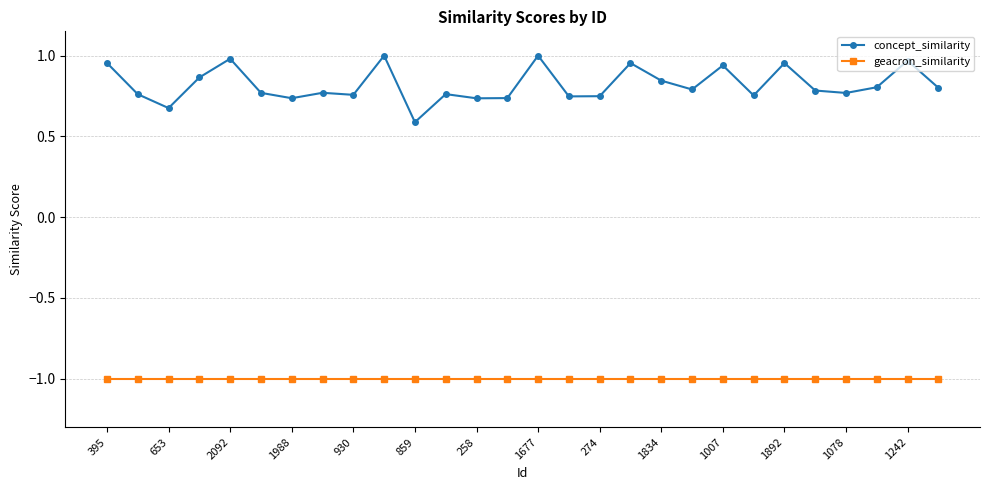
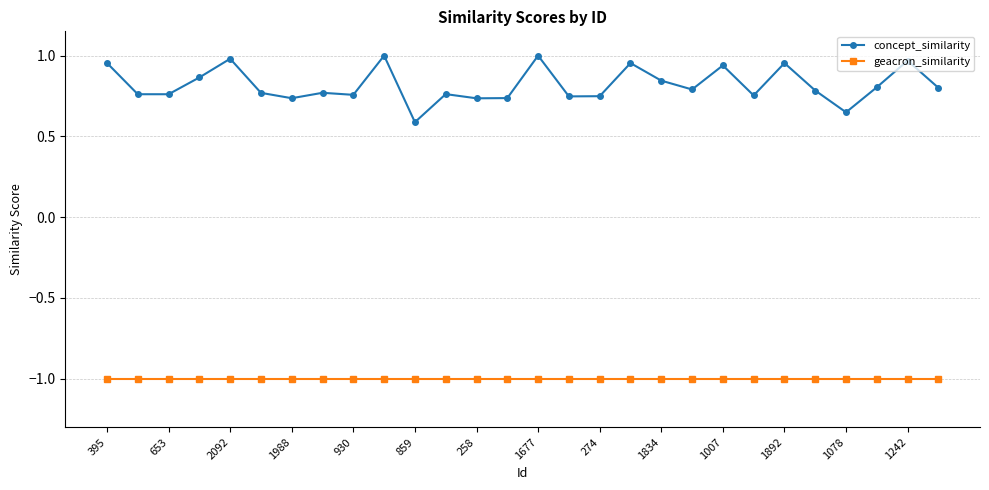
  {
    "concept_similarity": {
      "395": 0.95,
-     "653": 0.67,
+     "653": 0.76,
      "2092": 0.98,
      "1988": 0.74,
      "930": 0.76,
      "859": 0.59,
      "258": 0.74,
      "1677": 1.00,
      "274": 0.75,
      "1834": 0.84,
      "1007": 0.94,
      "1892": 0.95,
-     "1078": 0.77
+     "1078": 0.65
    },
    "geacron_similarity": {
      "395": -1.00,
      "653": -1.00,
      "2092": -1.00,
      "1988": -1.00,
      "930": -1.00,
      "859": -1.00,
      "258": -1.00,
      "1677": -1.00,
      "274": -1.00,
      "1834": -1.00,
      "1007": -1.00,
      "1892": -1.00,
      "1078": -1.00,
      "1242": -1.00
    }
  }
